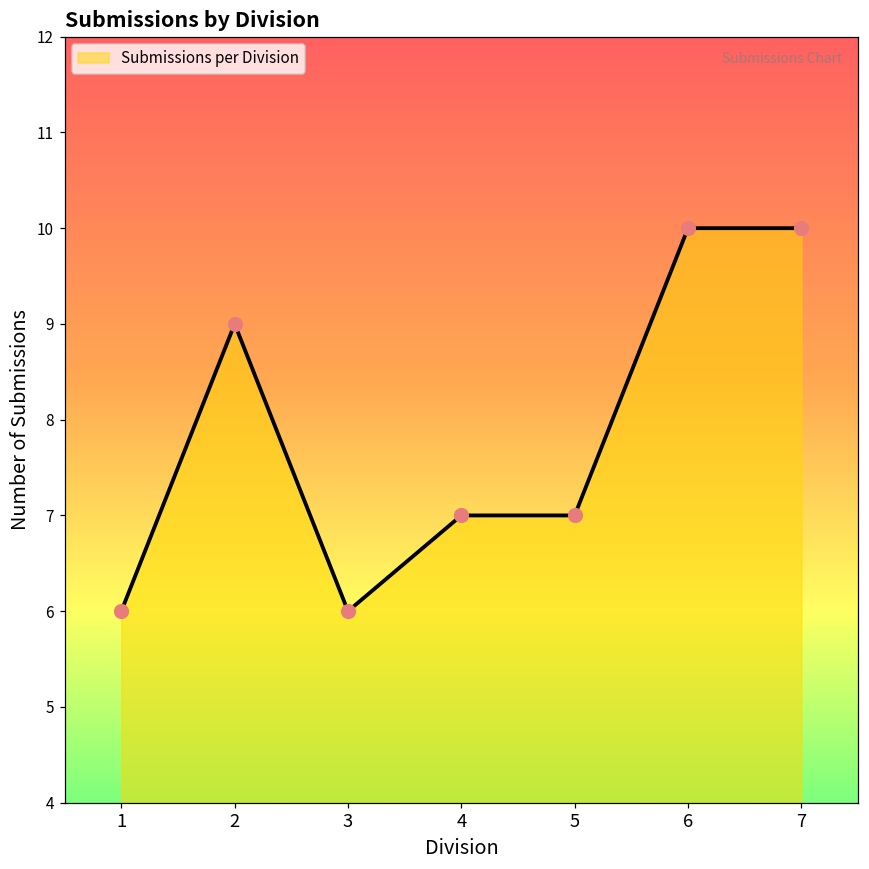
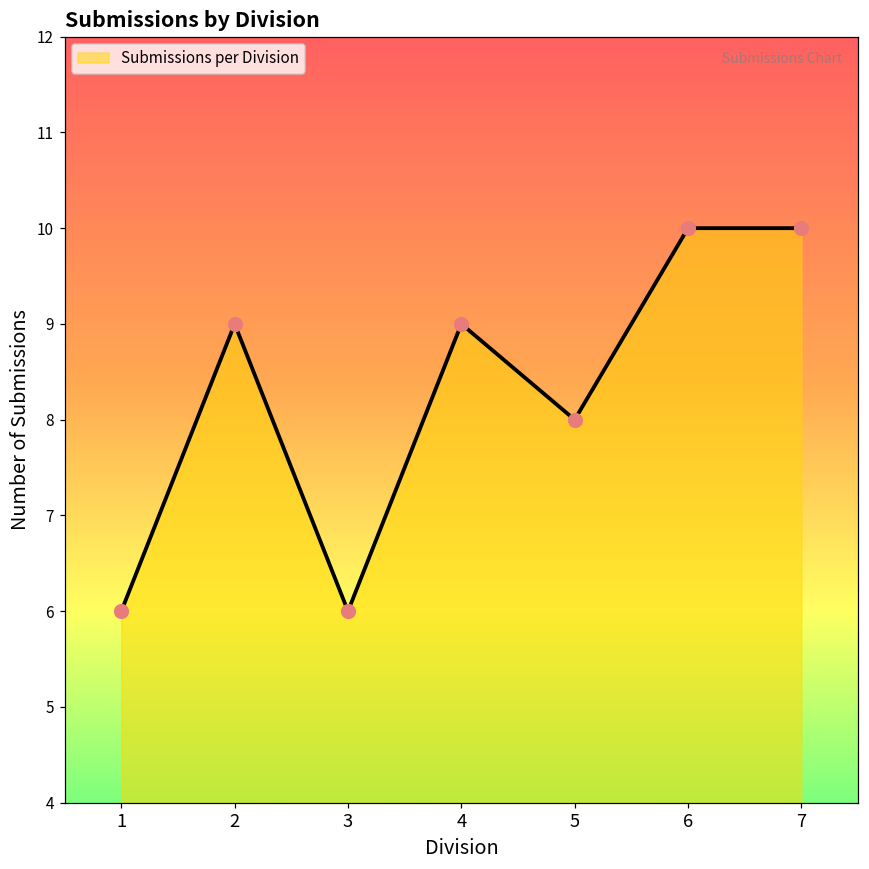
  {
    "1": 6,
    "2": 9,
    "3": 6,
-   "4": 7,
-   "5": 7,
+   "4": 9,
+   "5": 8,
    "6": 10,
    "7": 10
  }
